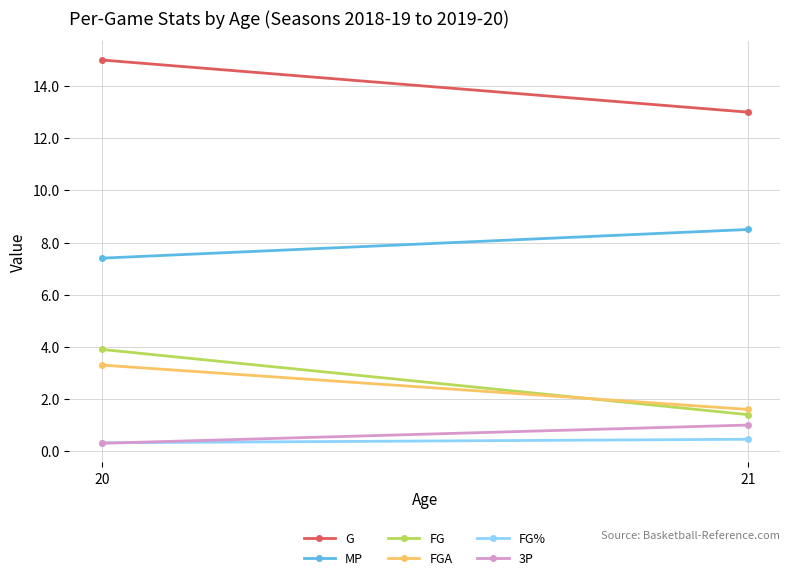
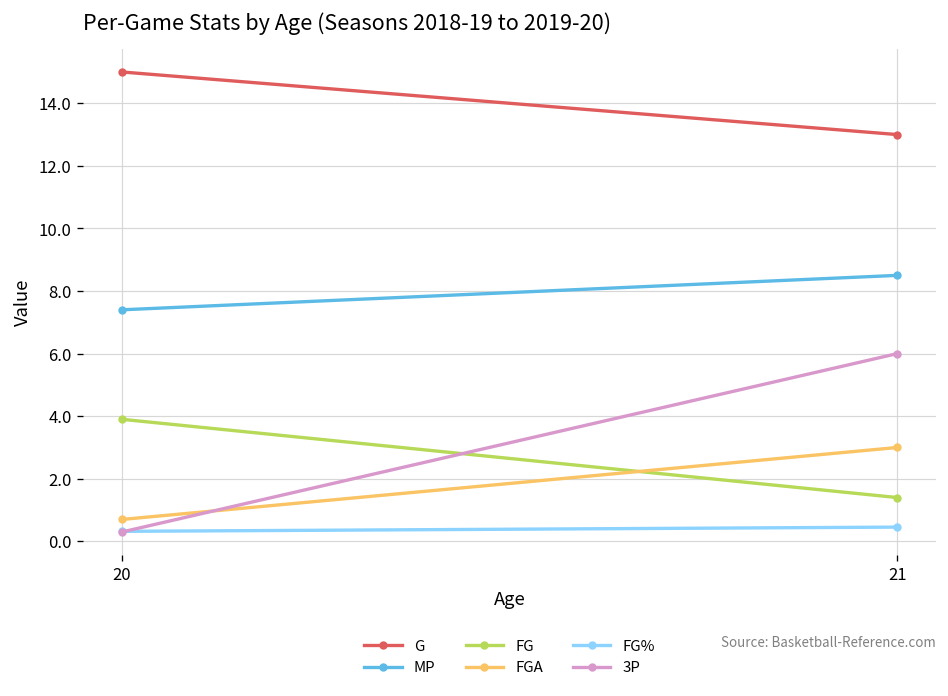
  {
    "G": {
      "20": 15.0,
      "21": 13.0
    },
    "FG": {
      "20": 3.9,
      "21": 1.4
    },
    "FGA": {
-     "20": 3.3,
-     "21": 1.6
+     "20": 0.7,
+     "21": 3.0
    },
    "3P": {
-     "21": 1
+     "21": 6
    }
  }
